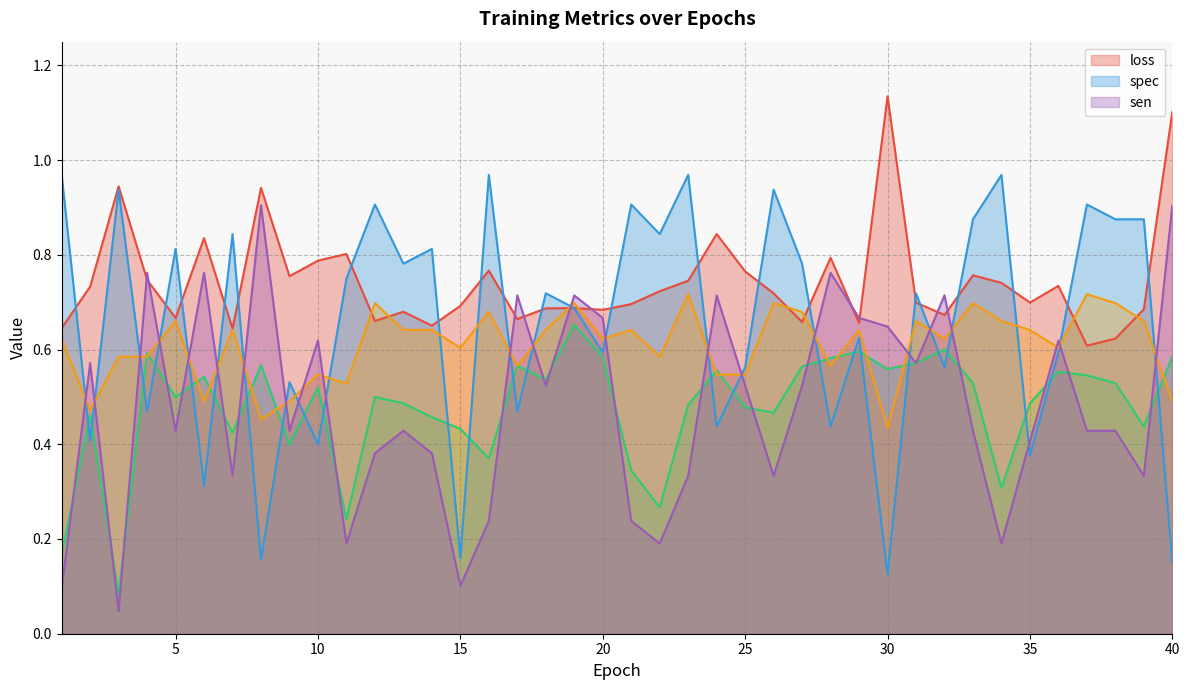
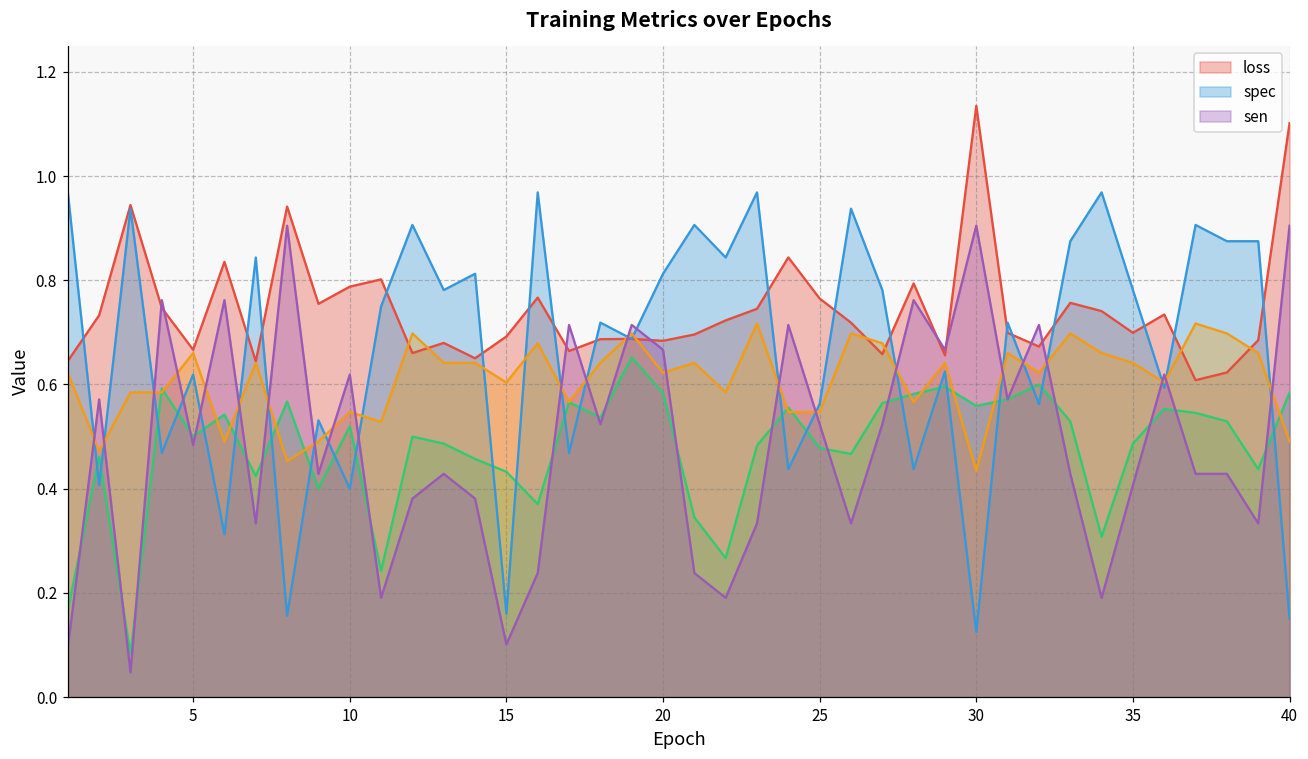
  {
    "spec": {
-     "5": 0.81,
+     "5": 0.62,
      "10": 0.40,
      "15": 0.16,
-     "20": 0.59,
+     "20": 0.81,
      "25": 0.56,
      "30": 0.13,
-     "35": 0.38,
+     "35": 0.78,
      "40": 0.15
    },
    "sen": {
-     "5": 0.43,
+     "5": 0.48,
      "10": 0.62,
      "15": 0.10,
      "20": 0.67,
      "25": 0.52,
-     "30": 0.65,
+     "30": 0.90,
      "35": 0.41,
      "40": 0.90
    }
  }
